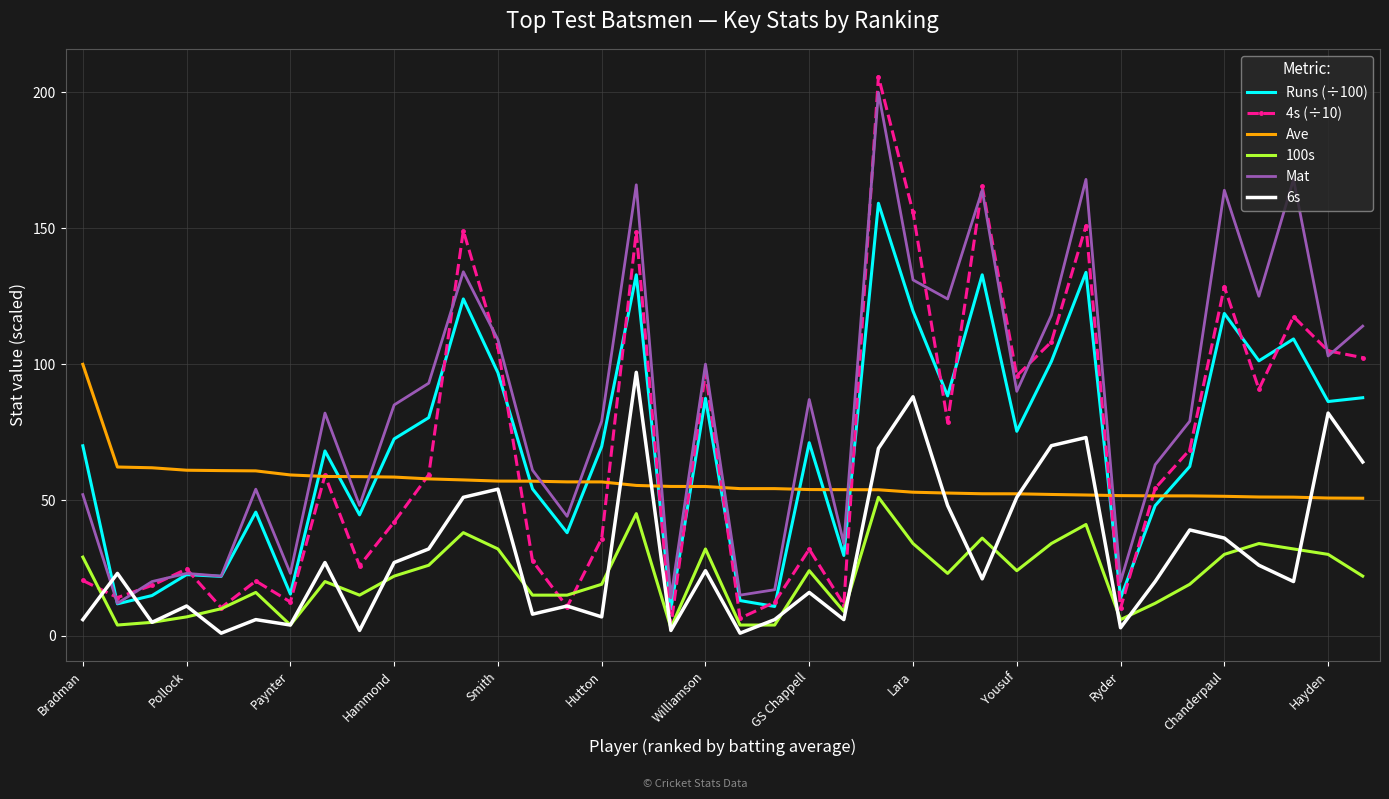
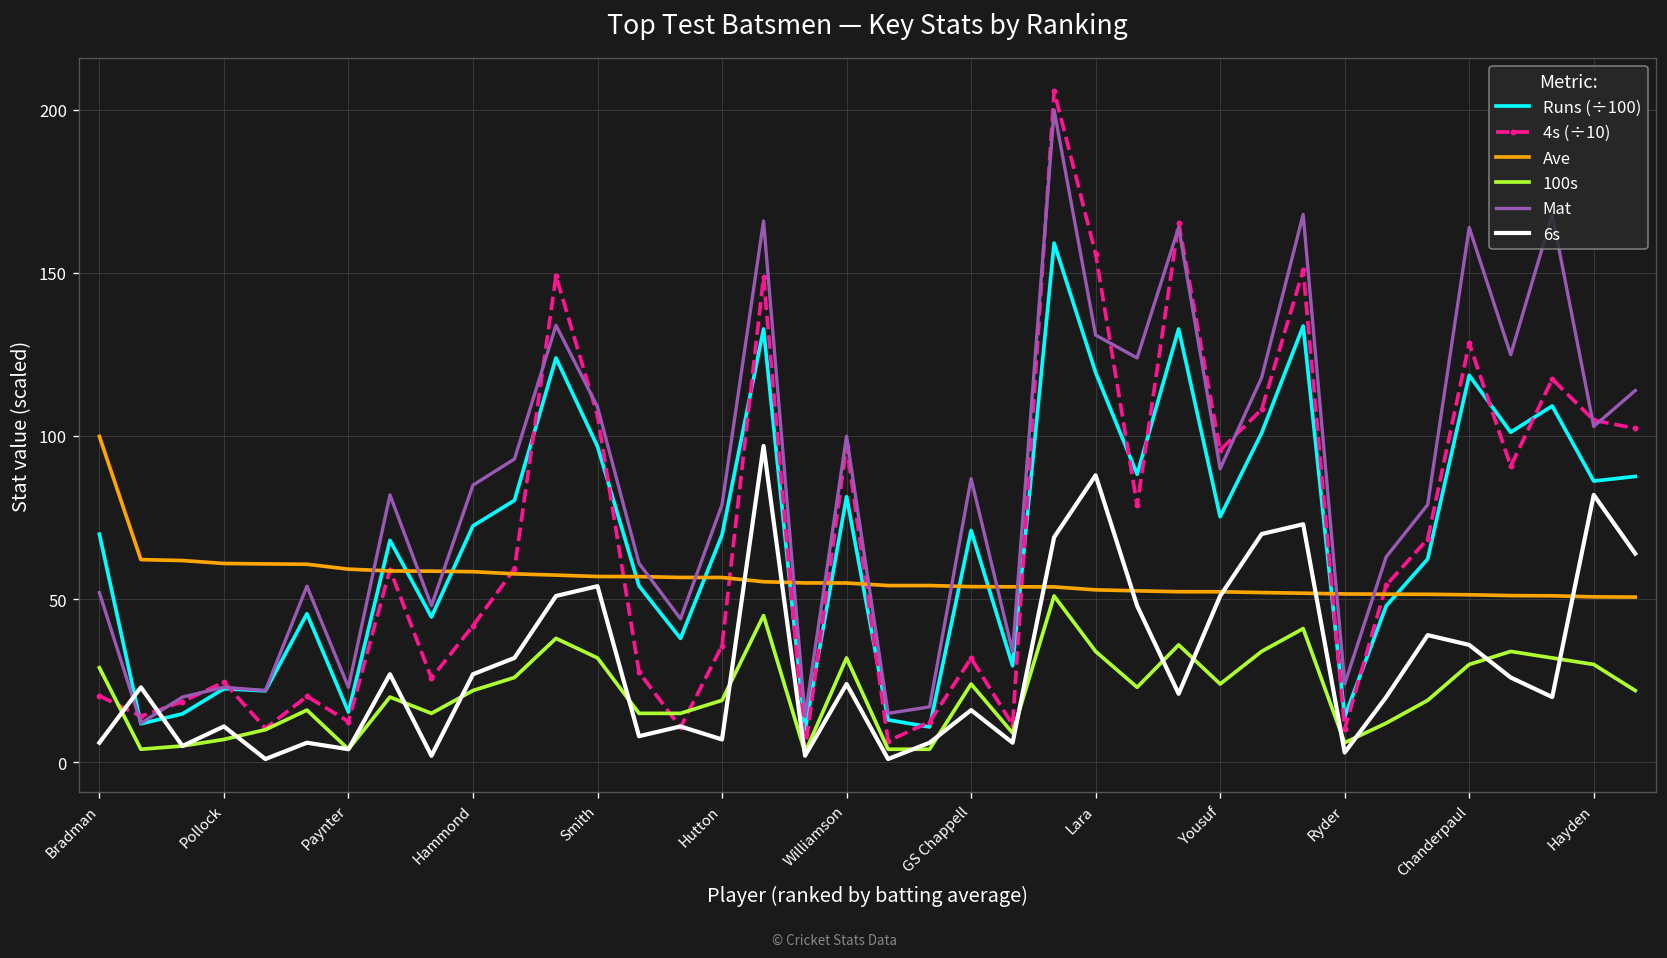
  {
    "Runs (÷100)": {
      "Bradman": 70,
      "Paynter": 15,
      "Hammond": 72,
      "Smith": 97,
      "Hutton": 70,
-     "Williamson": 87,
+     "Williamson": 81,
      "GS Chappell": 71,
      "Lara": 120,
      "Yousuf": 75,
      "Ryder": 14,
      "Chanderpaul": 119,
      "Hayden": 86
    },
    "4s (÷10)": {
      "Bradman": 20,
      "Pollock": 25,
      "Paynter": 13,
      "Hammond": 42,
      "Smith": 106,
      "Hutton": 36,
      "Williamson": 97,
      "GS Chappell": 32,
      "Lara": 156,
      "Yousuf": 96,
      "Ryder": 10,
      "Chanderpaul": 129,
      "Hayden": 105
    },
    "Ave": {
      "Bradman": 100,
      "Pollock": 61,
      "Paynter": 59,
      "Hammond": 58,
      "Smith": 57,
      "Hutton": 57,
      "Williamson": 55,
      "GS Chappell": 54,
      "Lara": 53,
      "Yousuf": 52,
      "Ryder": 52,
      "Chanderpaul": 51,
      "Hayden": 51
    },
    "100s": {
      "Bradman": 29,
      "Pollock": 7,
      "Hammond": 22,
      "Smith": 32,
      "Hutton": 19,
      "Williamson": 32,
      "GS Chappell": 24,
      "Lara": 34,
      "Yousuf": 24,
      "Ryder": 6,
      "Chanderpaul": 30,
      "Hayden": 30
    },
    "Mat": {
      "Bradman": 52,
      "Paynter": 23,
      "Hammond": 85,
      "Smith": 109,
      "Hutton": 79,
      "Williamson": 100,
      "GS Chappell": 87,
      "Lara": 131,
      "Yousuf": 90,
-     "Ryder": 20,
+     "Ryder": 24,
      "Chanderpaul": 164,
      "Hayden": 103
    },
    "6s": {
      "Bradman": 6,
      "Pollock": 11,
      "Hammond": 27,
      "Smith": 54,
      "Hutton": 7,
      "Williamson": 24,
      "GS Chappell": 16,
      "Lara": 88,
      "Yousuf": 51,
      "Ryder": 3,
      "Chanderpaul": 36,
      "Hayden": 82
    }
  }
